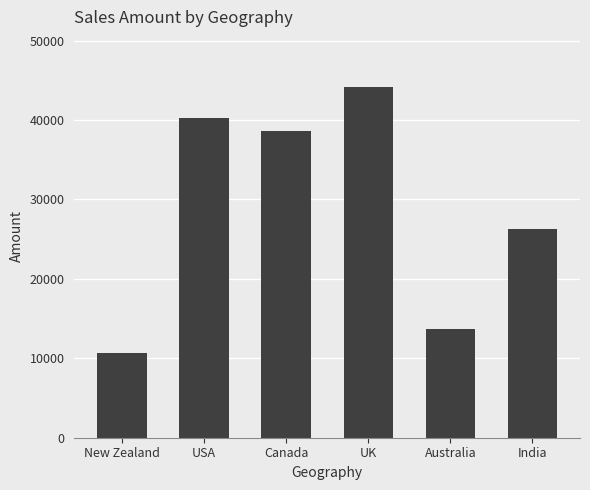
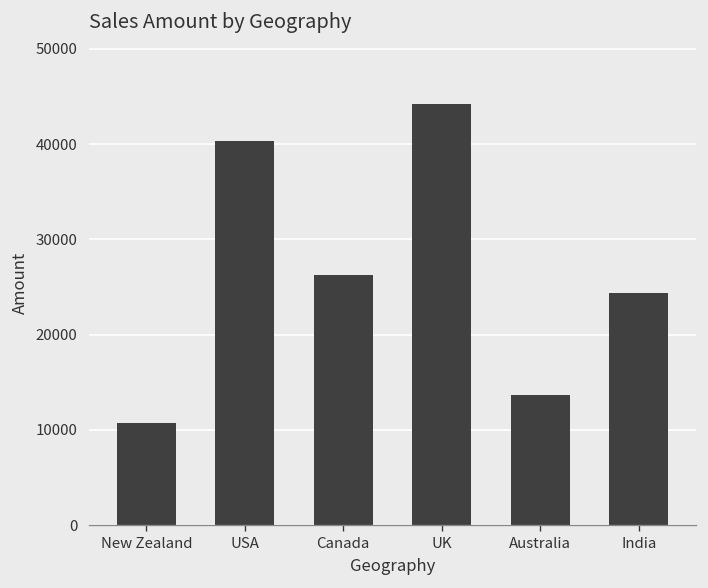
  {
    "New Zealand": 11000,
    "USA": 40000,
-   "Canada": 39000,
+   "Canada": 26000,
    "UK": 44000,
    "Australia": 14000,
-   "India": 26000
+   "India": 24000
  }
